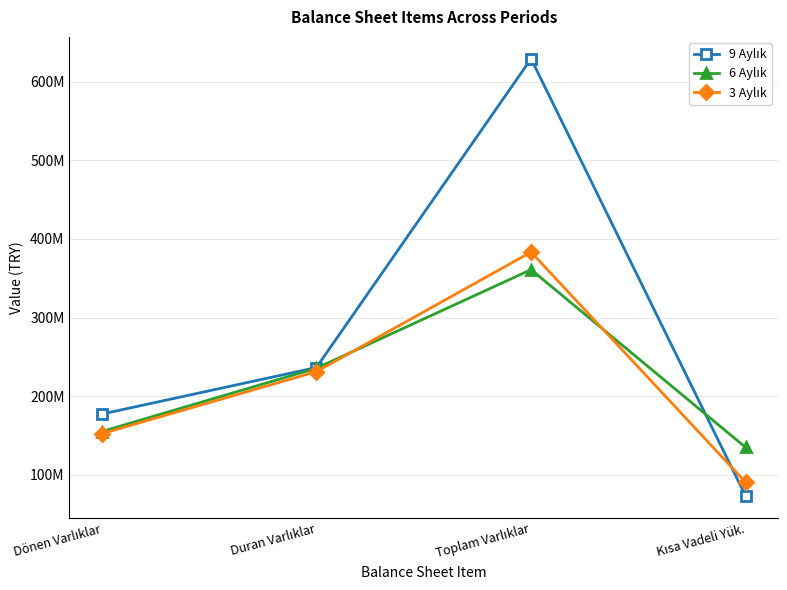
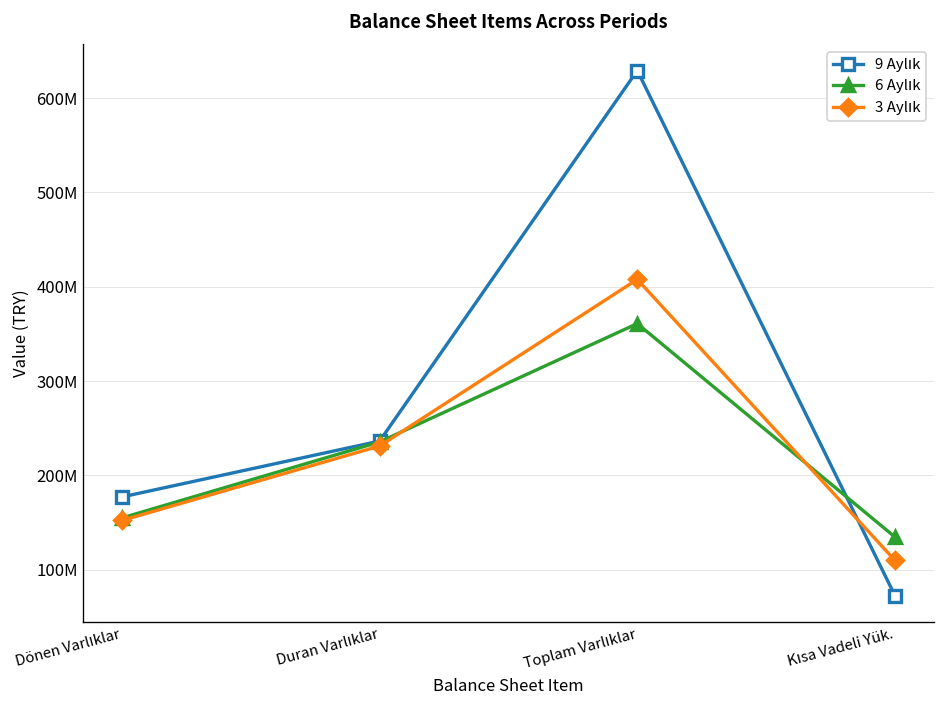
  {
    "9 Aylık": {
      "Dönen Varlıklar": 180000000,
      "Toplam Varlıklar": 630000000,
      "Kısa Vadeli Yük.": 70000000
    },
    "6 Aylık": {
      "Toplam Varlıklar": 360000000,
      "Kısa Vadeli Yük.": 130000000
    },
    "3 Aylık": {
      "Duran Varlıklar": 230000000,
-     "Toplam Varlıklar": 380000000,
-     "Kısa Vadeli Yük.": 90000000
+     "Toplam Varlıklar": 410000000,
+     "Kısa Vadeli Yük.": 110000000
    }
  }
